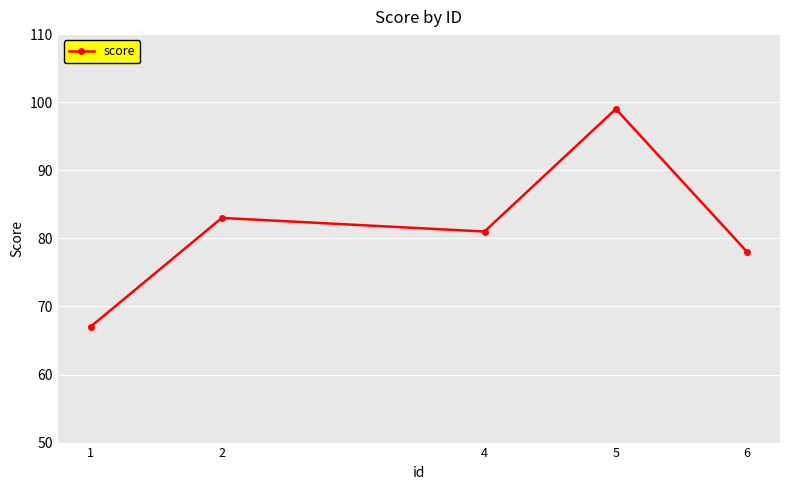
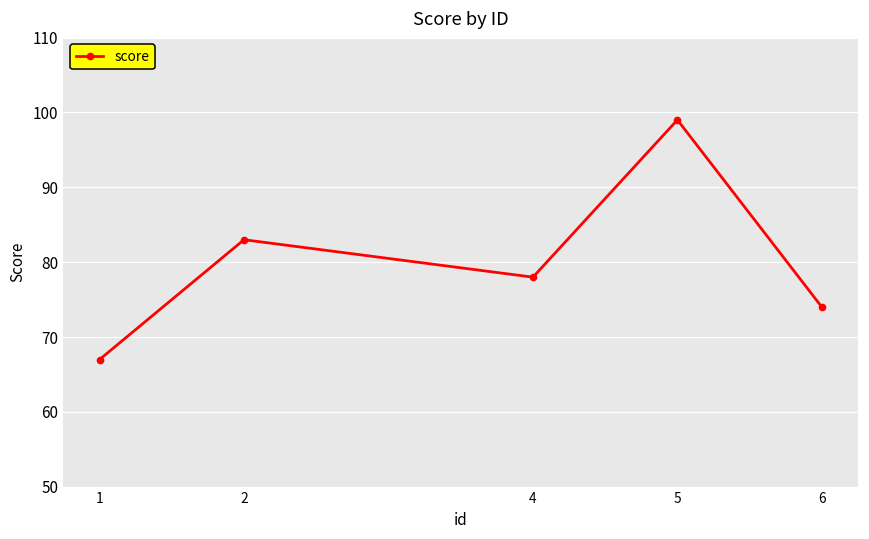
  {
    "1": 67,
    "2": 83,
-   "4": 81,
+   "4": 78,
    "5": 99,
-   "6": 78
+   "6": 74
  }
